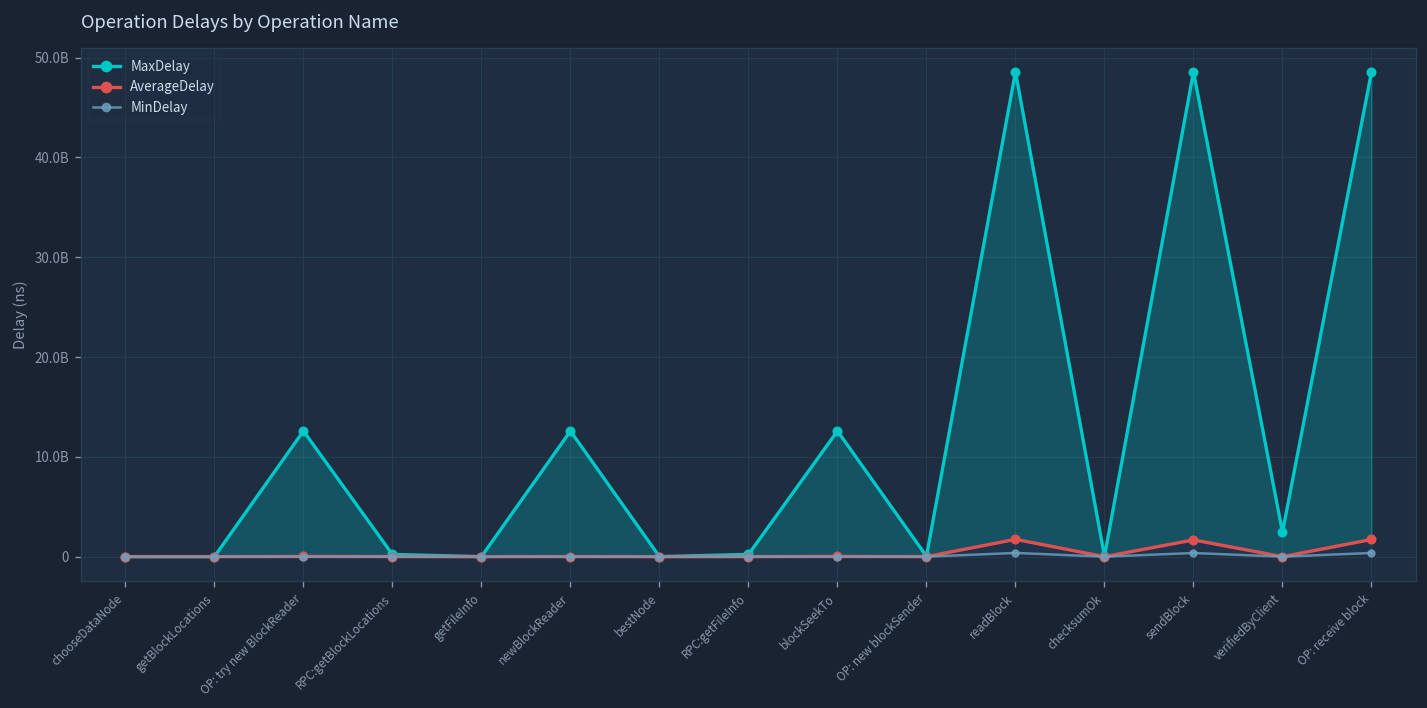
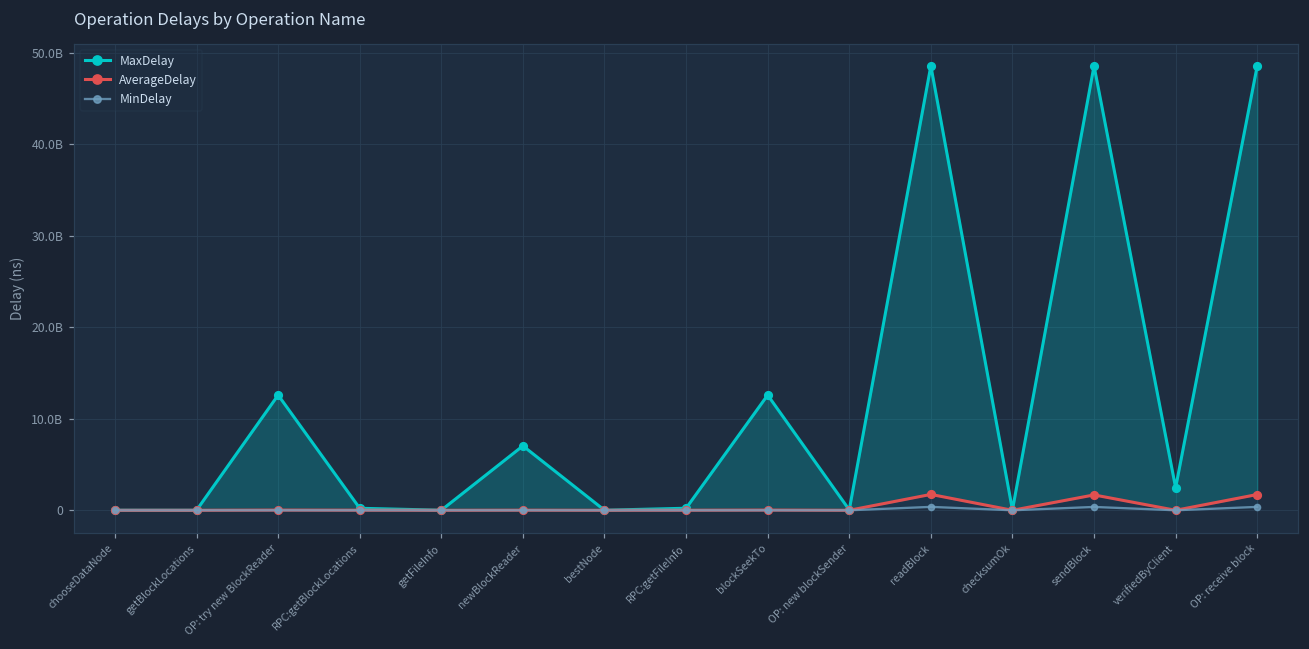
  {
    "MaxDelay": {
      "OP: try new BlockReader": 13000000000,
-     "newBlockReader": 13000000000,
+     "newBlockReader": 7000000000,
      "blockSeekTo": 13000000000,
      "readBlock": 49000000000,
      "sendBlock": 49000000000,
      "verifiedByClient": 2000000000,
      "OP: receive block": 49000000000
    },
    "AverageDelay": {
      "readBlock": 2000000000,
      "sendBlock": 2000000000,
      "OP: receive block": 2000000000
    },
    "MinDelay": {
      "readBlock": 0,
      "sendBlock": 0,
      "OP: receive block": 0
    }
  }
